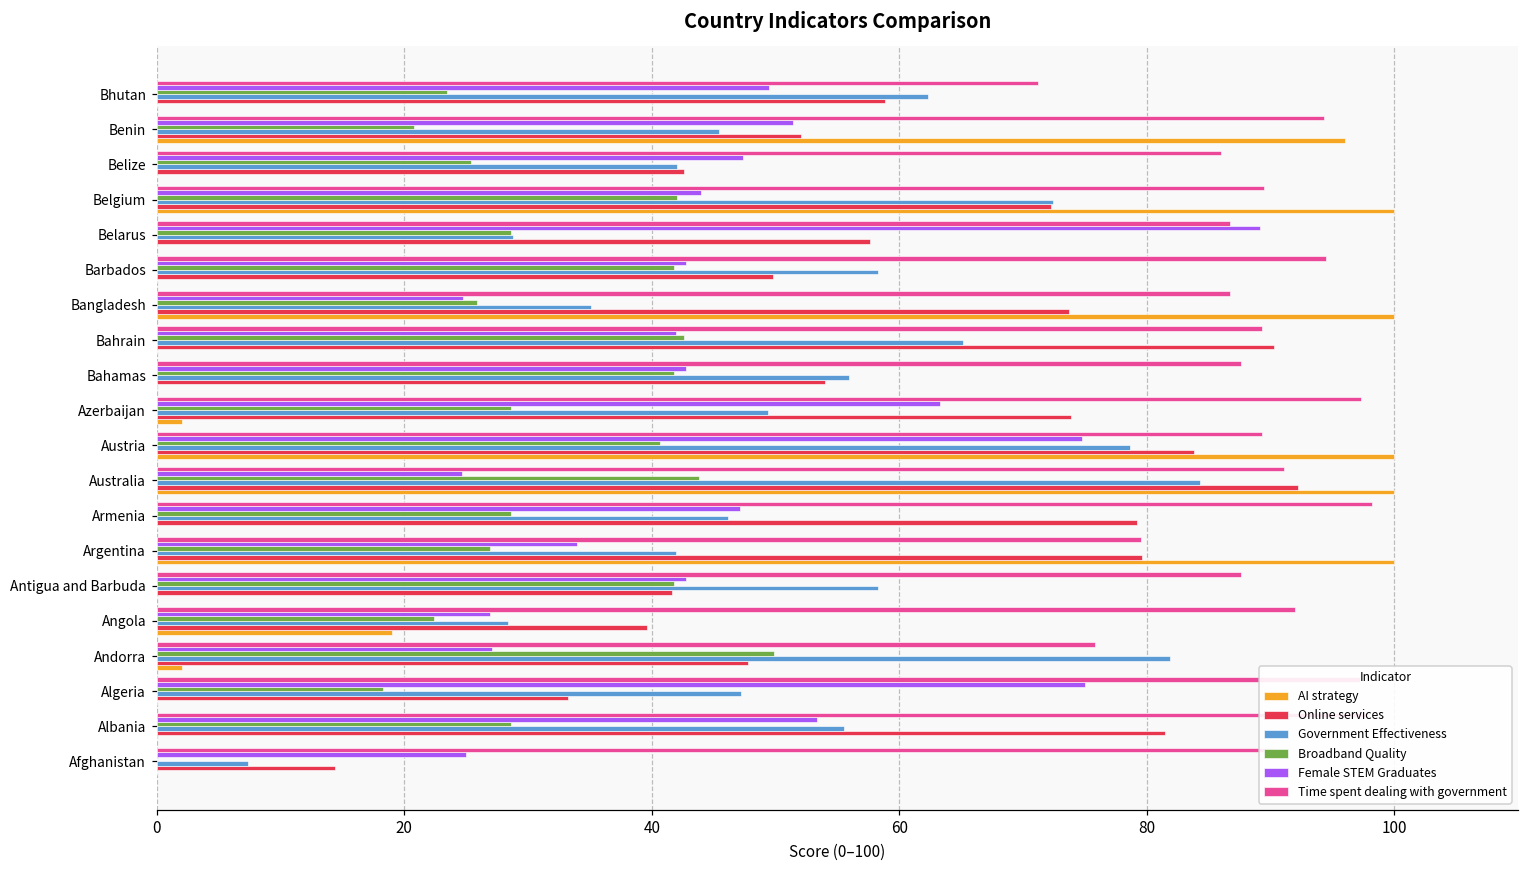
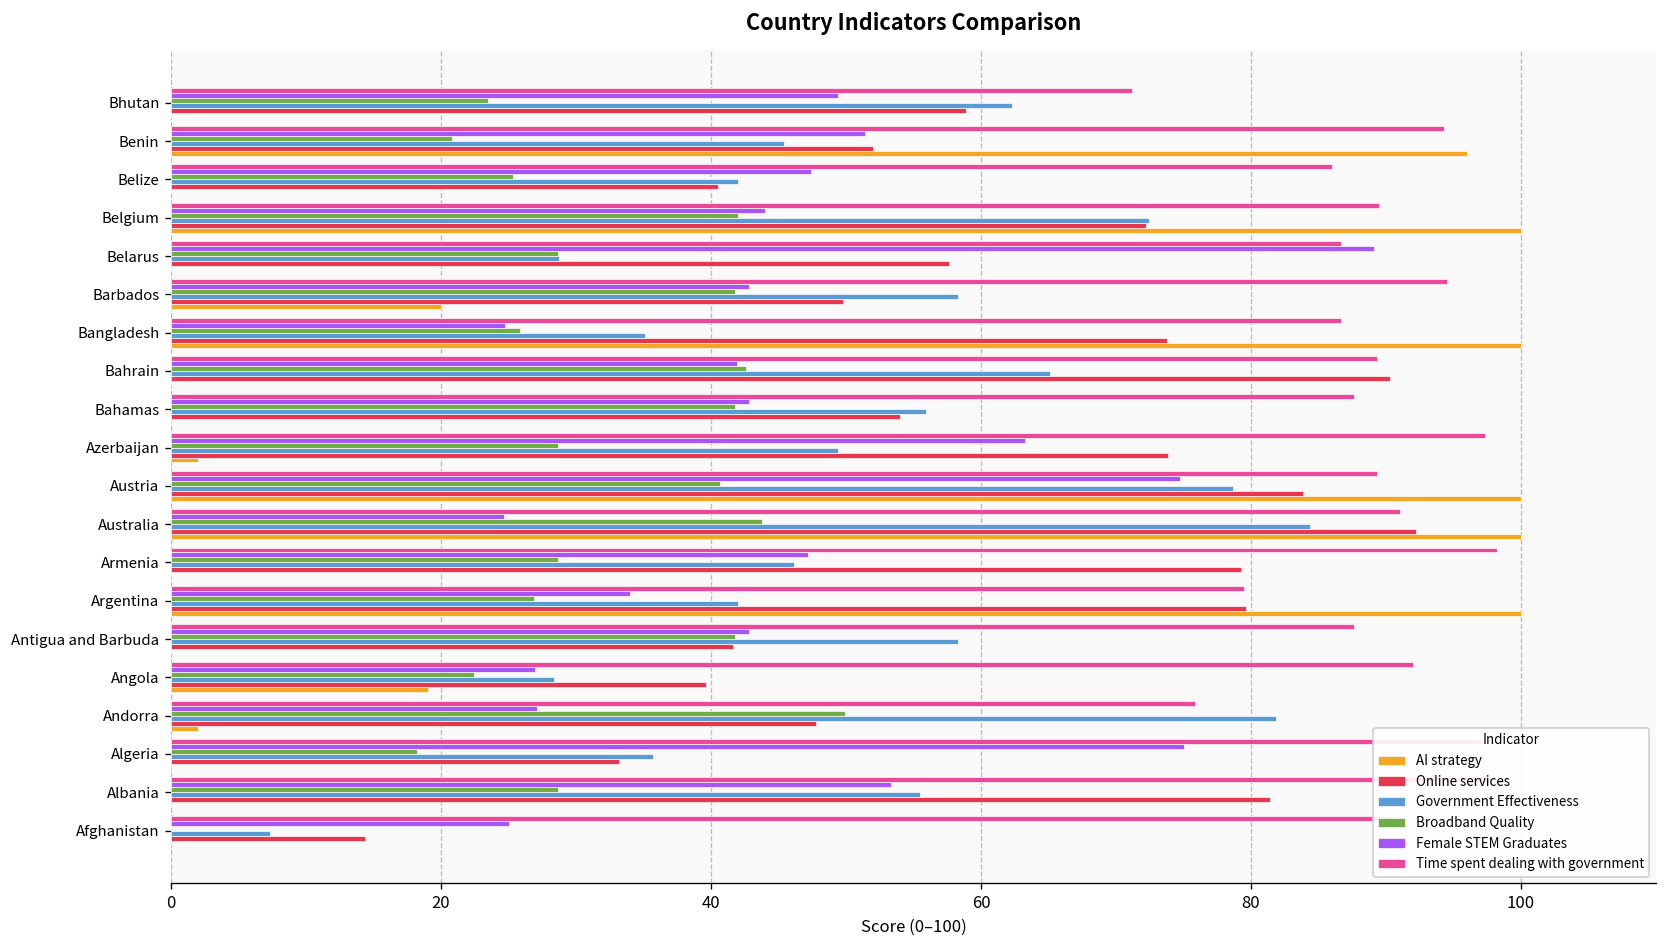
  {
    "AI strategy": {
      "Bhutan": 0,
      "Benin": 96,
      "Belize": 0,
      "Belgium": 100,
      "Belarus": 0,
-     "Barbados": 0,
+     "Barbados": 20,
      "Bangladesh": 100,
      "Bahrain": 0,
      "Bahamas": 0,
      "Azerbaijan": 2,
      "Austria": 100,
      "Australia": 100,
      "Armenia": 0,
      "Argentina": 100,
      "Antigua and Barbuda": 0,
      "Angola": 19,
      "Andorra": 2,
      "Algeria": 0,
      "Albania": 0,
      "Afghanistan": 0
    },
    "Online services": {
      "Bhutan": 58.9,
      "Benin": 52.0,
-     "Belize": 42.6,
+     "Belize": 40.5,
      "Belgium": 72.2,
      "Belarus": 57.6,
      "Barbados": 49.8,
      "Bangladesh": 73.7,
      "Bahrain": 90.3,
      "Bahamas": 54.0,
      "Azerbaijan": 73.9,
      "Austria": 83.8,
      "Australia": 92.2,
      "Armenia": 79.2,
      "Argentina": 79.6,
      "Antigua and Barbuda": 41.7,
      "Angola": 39.6,
      "Andorra": 47.8,
      "Algeria": 33.2,
      "Albania": 81.4,
      "Afghanistan": 14.4
    },
    "Government Effectiveness": {
      "Bhutan": 62.3,
      "Benin": 45.4,
      "Belize": 42.0,
      "Belgium": 72.4,
      "Belarus": 28.8,
      "Barbados": 58.3,
      "Bangladesh": 35.1,
      "Bahrain": 65.1,
      "Bahamas": 55.9,
      "Azerbaijan": 49.4,
      "Austria": 78.7,
      "Australia": 84.3,
      "Armenia": 46.1,
      "Argentina": 42.0,
      "Antigua and Barbuda": 58.3,
      "Angola": 28.4,
      "Andorra": 81.9,
-     "Algeria": 47.2,
+     "Algeria": 35.7,
      "Albania": 55.5,
      "Afghanistan": 7.3
    },
    "Broadband Quality": {
      "Bhutan": 23.5,
      "Benin": 20.8,
      "Belize": 25.4,
      "Belgium": 42.0,
      "Belarus": 28.7,
      "Barbados": 41.8,
      "Bangladesh": 25.9,
      "Bahrain": 42.6,
      "Bahamas": 41.8,
      "Azerbaijan": 28.7,
      "Austria": 40.7,
      "Australia": 43.8,
      "Armenia": 28.7,
      "Argentina": 26.9,
      "Antigua and Barbuda": 41.8,
      "Angola": 22.4,
      "Andorra": 49.9,
      "Algeria": 18.2,
      "Albania": 28.7,
      "Afghanistan": 0.0
    },
    "Female STEM Graduates": {
      "Bhutan": 49.4,
      "Benin": 51.4,
      "Belize": 47.4,
      "Belgium": 44.0,
      "Belarus": 89.1,
      "Barbados": 42.8,
      "Bangladesh": 24.8,
      "Bahrain": 41.9,
      "Bahamas": 42.8,
      "Azerbaijan": 63.3,
      "Austria": 74.8,
      "Australia": 24.7,
      "Armenia": 47.2,
      "Argentina": 34.0,
      "Antigua and Barbuda": 42.8,
      "Angola": 26.9,
      "Andorra": 27.1,
      "Algeria": 75.0,
      "Albania": 53.3,
      "Afghanistan": 25.0
    },
    "Time spent dealing with government": {
      "Bhutan": 71.2,
      "Benin": 94.3,
      "Belize": 86.0,
      "Belgium": 89.5,
      "Belarus": 86.7,
      "Barbados": 94.5,
      "Bangladesh": 86.7,
      "Bahrain": 89.4,
      "Bahamas": 87.7,
      "Azerbaijan": 97.3,
      "Austria": 89.3,
      "Australia": 91.1,
      "Armenia": 98.2,
      "Argentina": 79.5,
      "Antigua and Barbuda": 87.7,
      "Angola": 92.0,
      "Andorra": 75.8,
      "Algeria": 97.2
    }
  }
